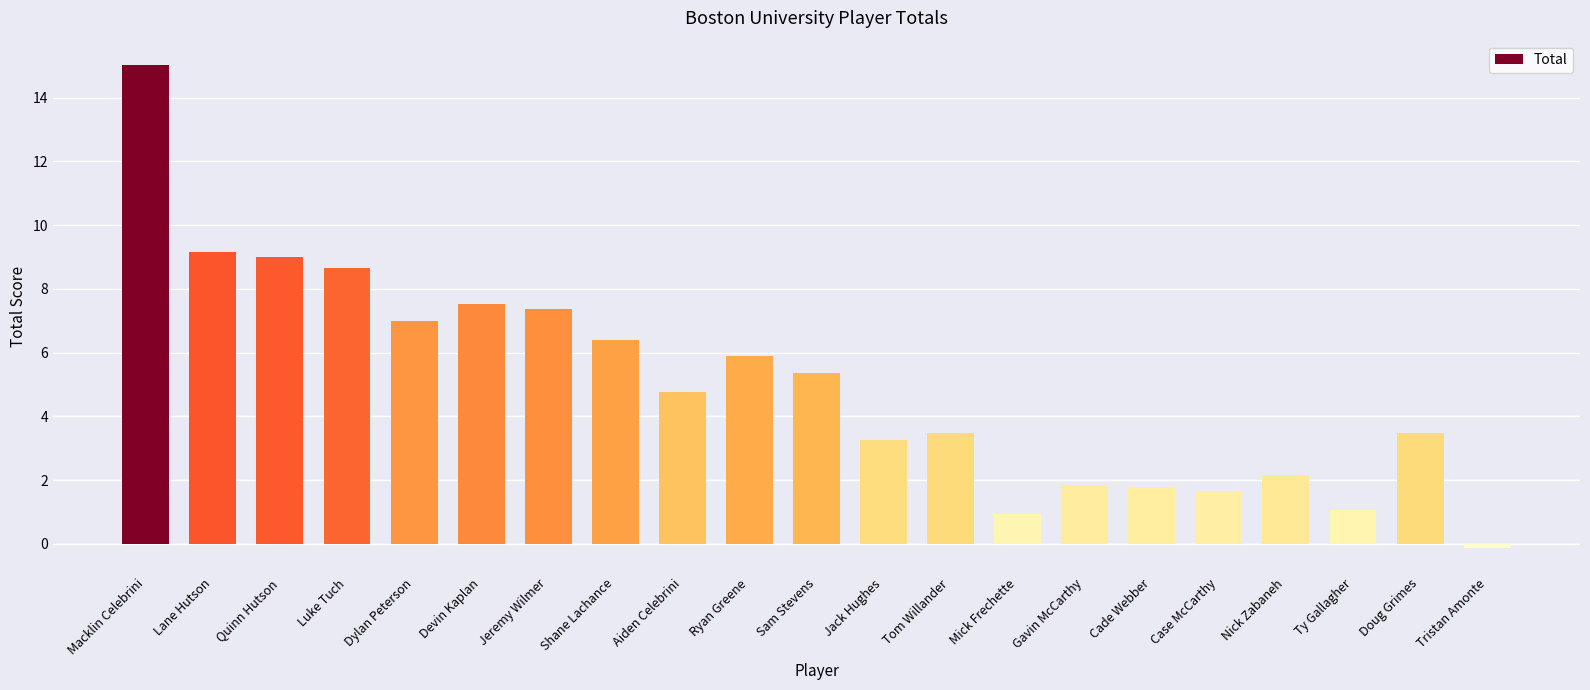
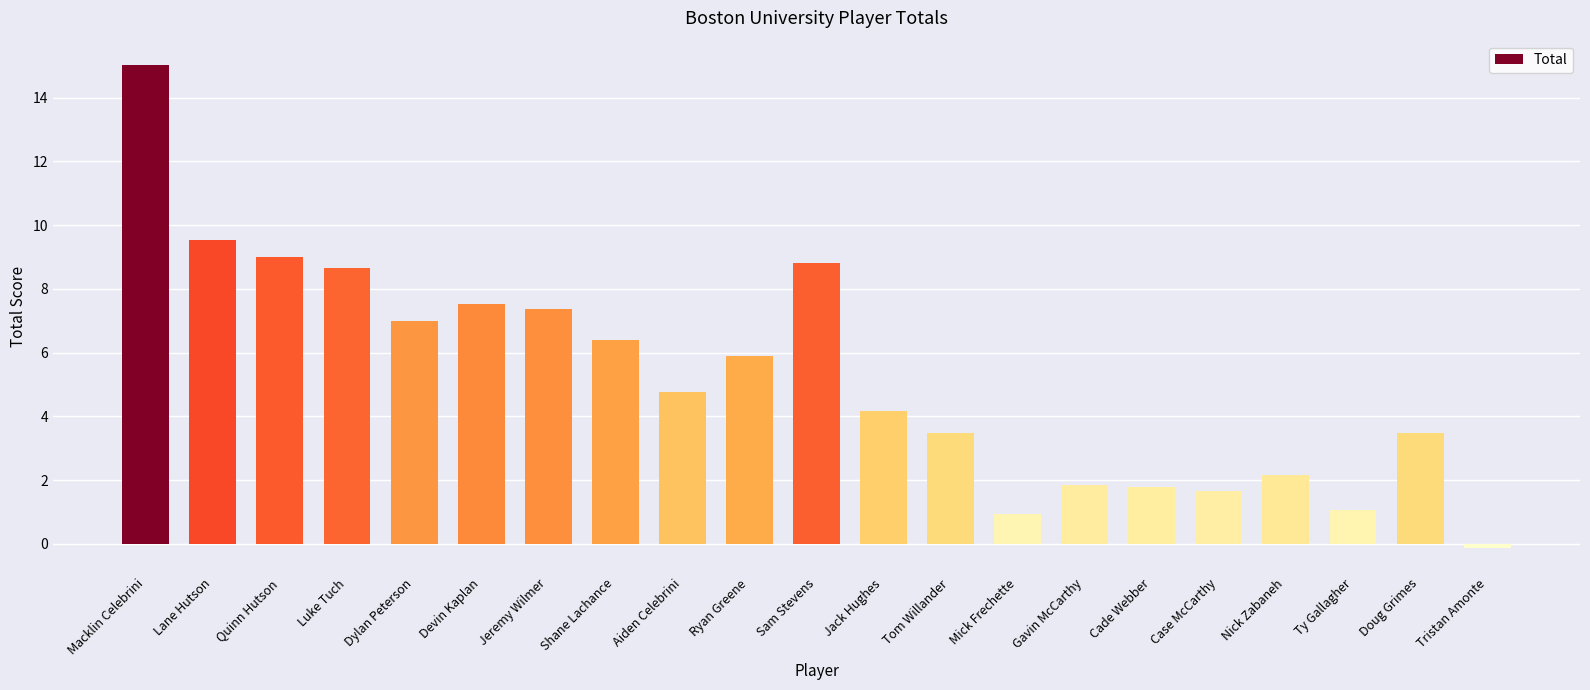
  {
    "Macklin Celebrini": 15.0,
-   "Lane Hutson": 9.1,
+   "Lane Hutson": 9.5,
    "Quinn Hutson": 9.0,
    "Luke Tuch": 8.7,
    "Dylan Peterson": 7.0,
    "Devin Kaplan": 7.5,
    "Jeremy Wilmer": 7.4,
    "Shane Lachance": 6.4,
    "Aiden Celebrini": 4.8,
    "Ryan Greene": 5.9,
-   "Sam Stevens": 5.3,
-   "Jack Hughes": 3.3,
+   "Sam Stevens": 8.8,
+   "Jack Hughes": 4.2,
    "Tom Willander": 3.5,
    "Mick Frechette": 0.9,
    "Gavin McCarthy": 1.8,
    "Cade Webber": 1.8,
    "Case McCarthy": 1.6,
    "Nick Zabaneh": 2.2,
    "Ty Gallagher": 1.1,
    "Doug Grimes": 3.5,
    "Tristan Amonte": -0.1
  }
